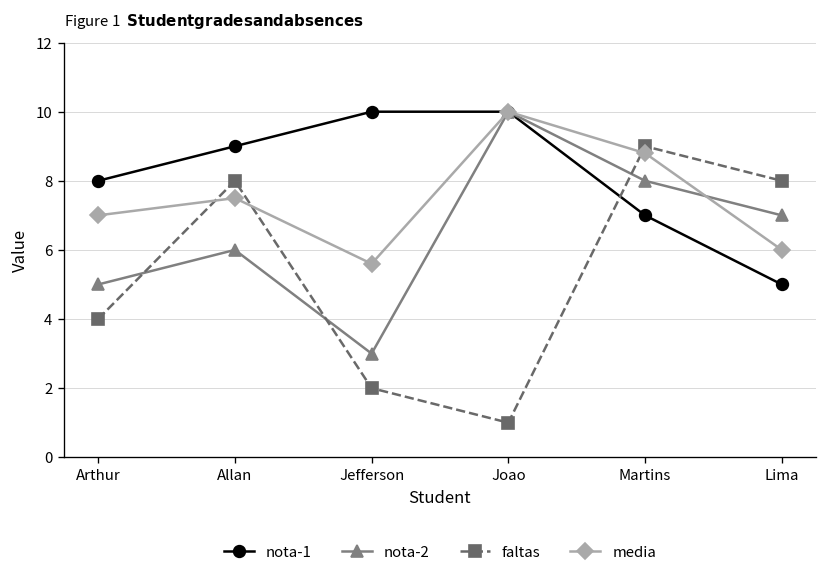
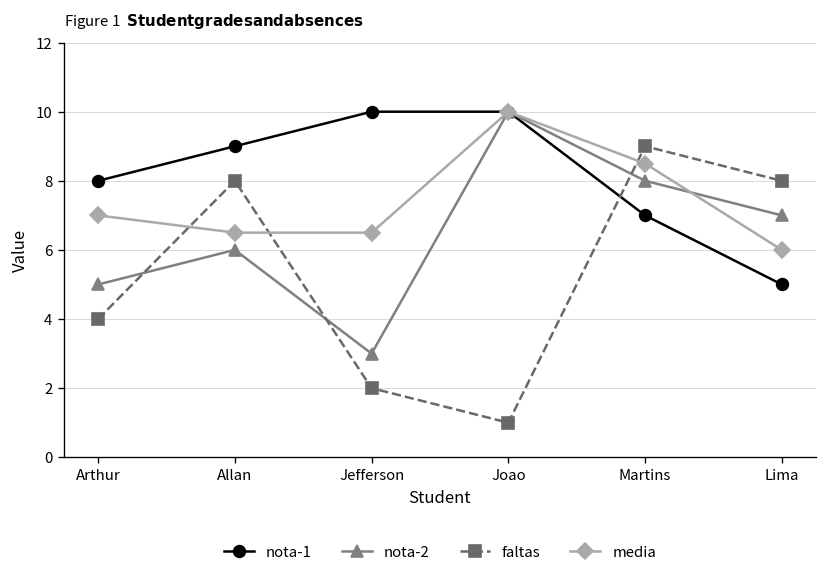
  {
    "nota-1": {
      "Arthur": 8.0,
      "Allan": 9.0,
      "Jefferson": 10.0,
      "Martins": 7.0,
      "Lima": 5.0
    },
    "media": {
      "Arthur": 7.0,
-     "Allan": 7.5,
-     "Jefferson": 5.6,
-     "Martins": 8.8,
+     "Allan": 6.5,
+     "Jefferson": 6.5,
+     "Martins": 8.5,
      "Lima": 6.0
    }
  }
